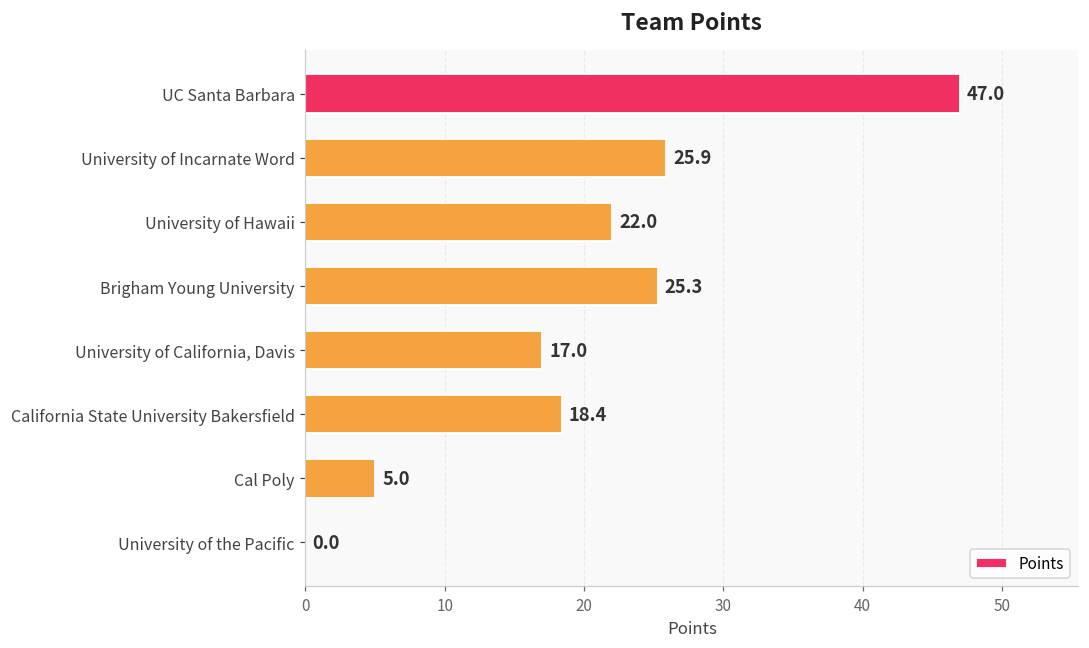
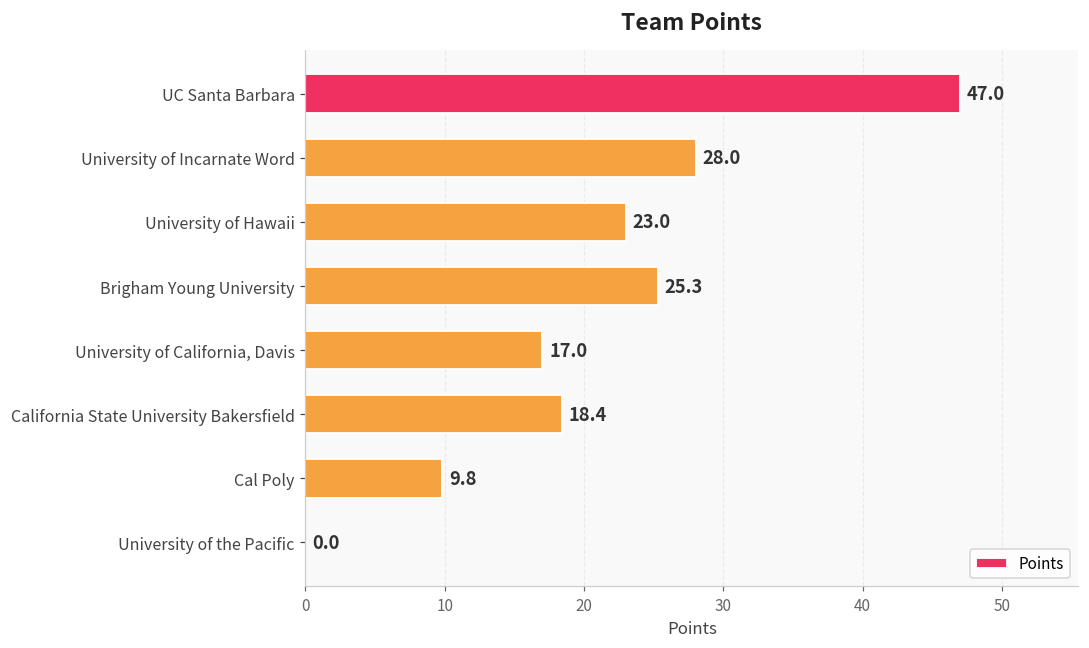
  {
    "UC Santa Barbara": 47.0,
-   "University of Incarnate Word": 25.9,
-   "University of Hawaii": 22.0,
+   "University of Incarnate Word": 28.0,
+   "University of Hawaii": 23.0,
    "Brigham Young University": 25.3,
    "University of California, Davis": 17.0,
    "California State University Bakersfield": 18.4,
-   "Cal Poly": 5.0,
+   "Cal Poly": 9.8,
    "University of the Pacific": 0.0
  }
